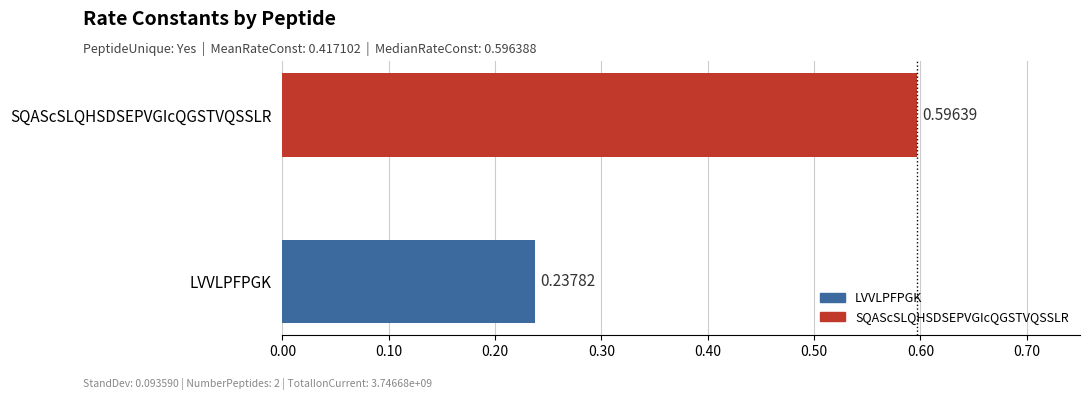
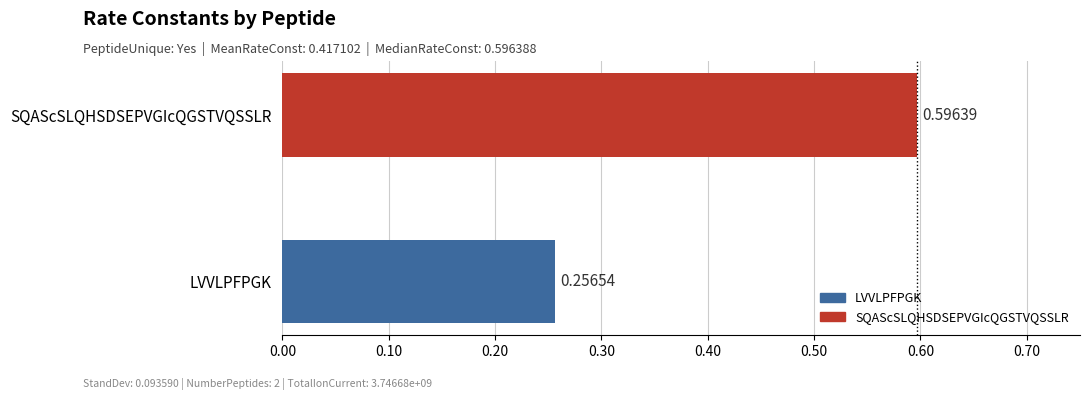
  {
    "SQAScSLQHSDSEPVGIcQGSTVQSSLR": 0.59639,
-   "LVVLPFPGK": 0.23782
+   "LVVLPFPGK": 0.25654
  }
